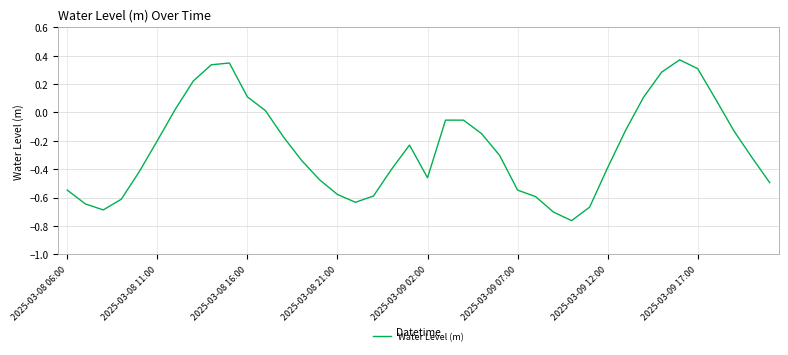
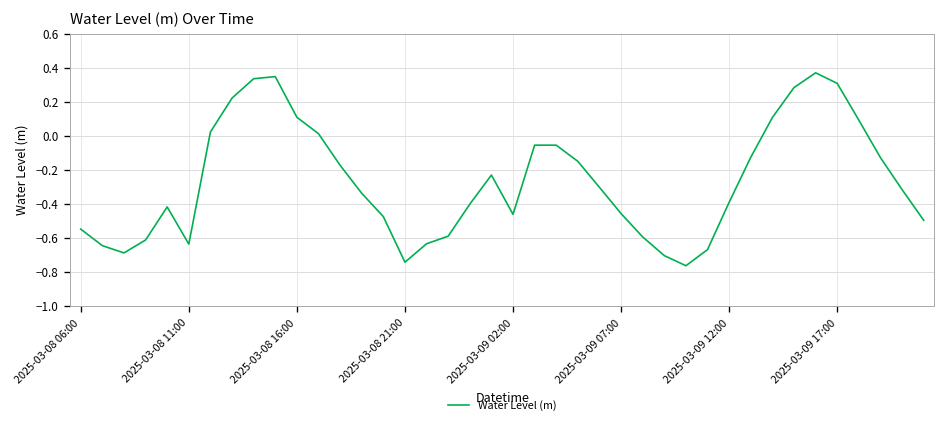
  {
    "2025-03-08 06:00": -0.55,
-   "2025-03-08 11:00": -0.20,
+   "2025-03-08 11:00": -0.64,
    "2025-03-08 16:00": 0.11,
-   "2025-03-08 21:00": -0.58,
+   "2025-03-08 21:00": -0.74,
    "2025-03-09 02:00": -0.46,
-   "2025-03-09 07:00": -0.55,
+   "2025-03-09 07:00": -0.46,
    "2025-03-09 12:00": -0.39,
    "2025-03-09 17:00": 0.31
  }
